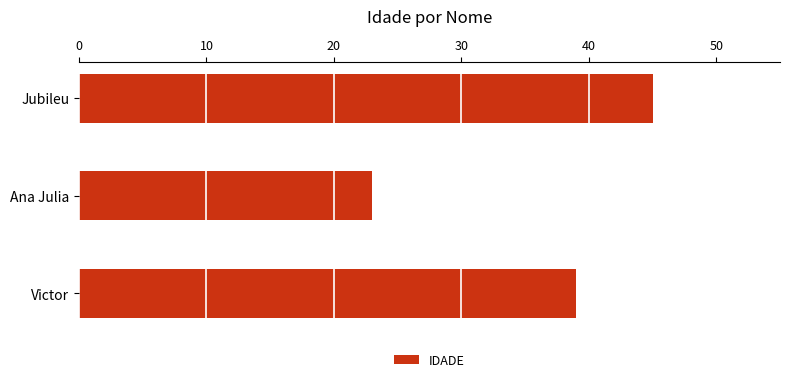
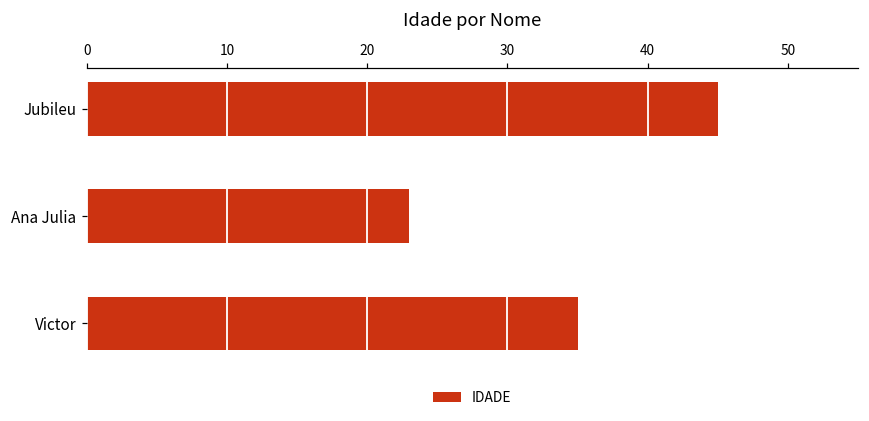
  {
    "Jubileu": 45,
    "Ana Julia": 23,
-   "Victor": 39
+   "Victor": 35
  }
